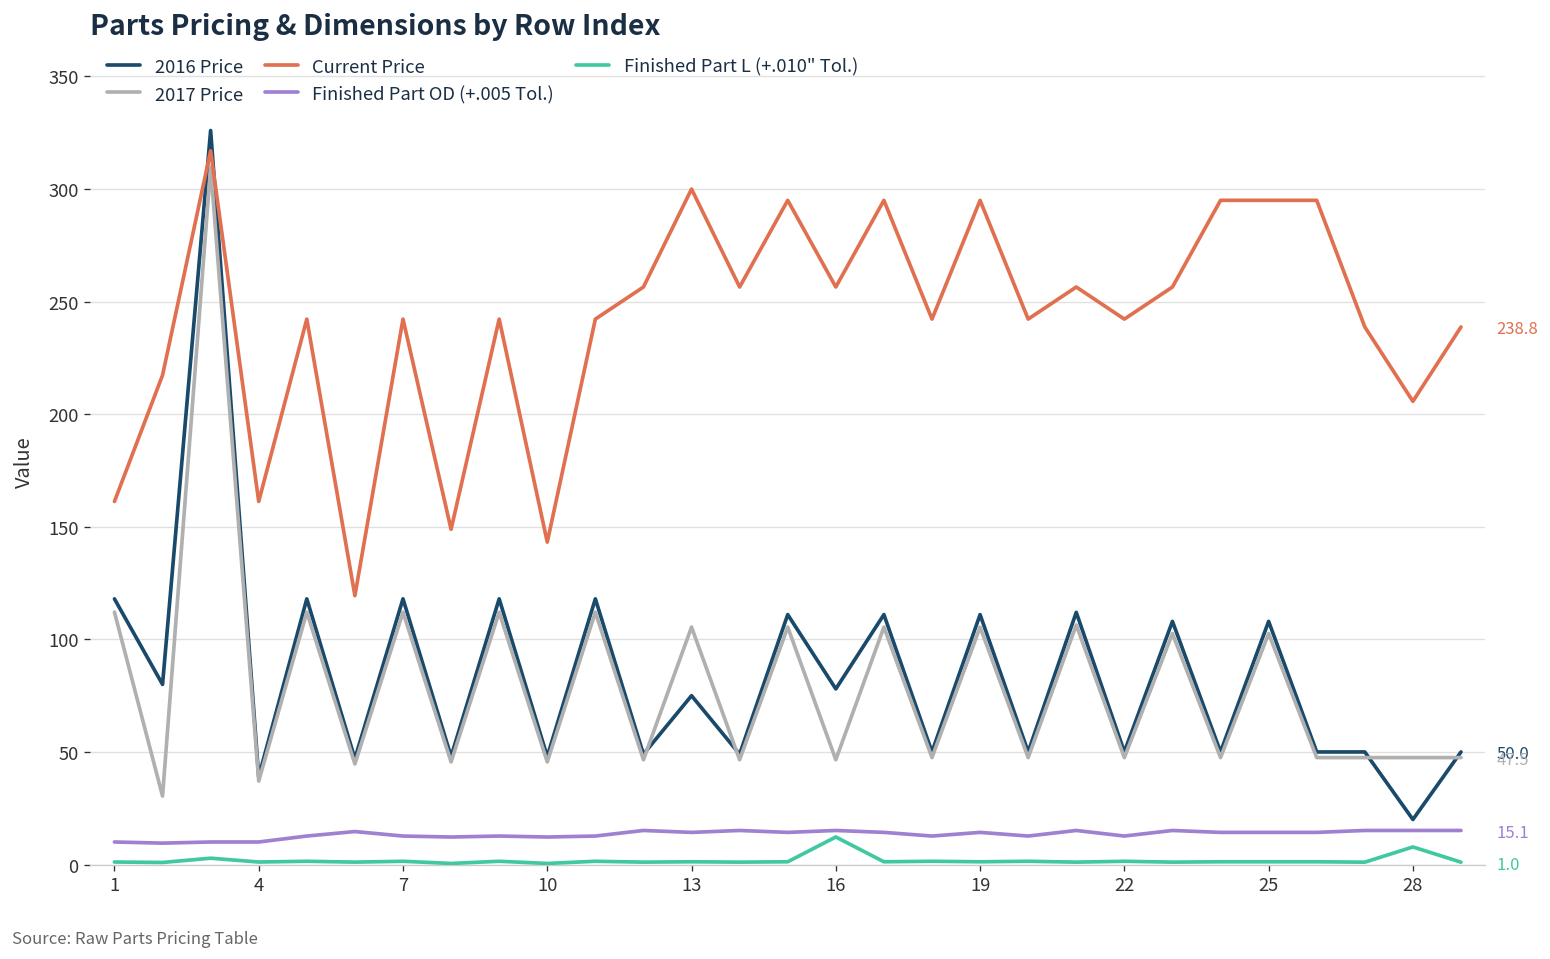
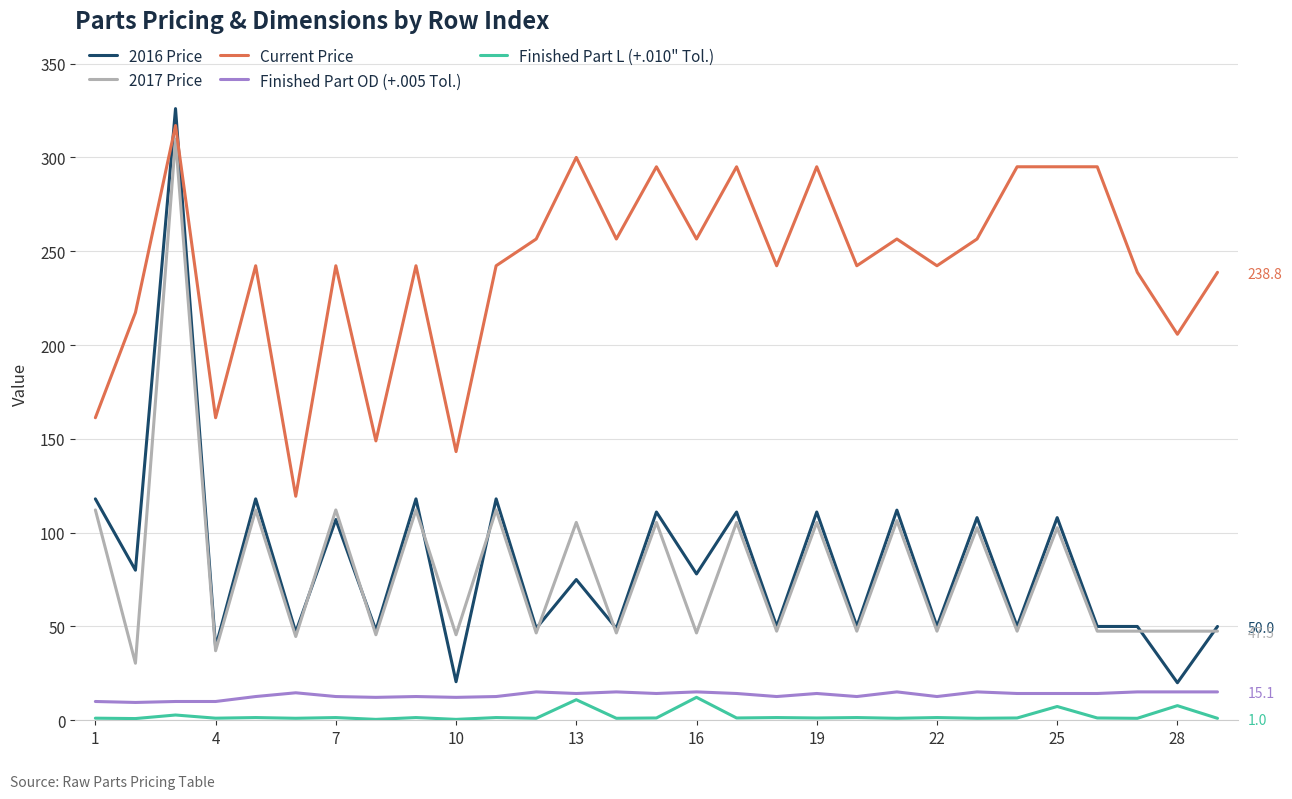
  {
    "2016 Price": {
      "1": 118,
      "4": 39,
-     "7": 118,
-     "10": 48,
+     "7": 107,
+     "10": 21,
      "13": 75,
      "16": 78,
      "19": 111,
      "22": 50,
      "25": 108,
      "28": 20
    },
    "Current Price": {
      "1": 161,
      "4": 161,
      "7": 242,
      "10": 143,
      "13": 300,
      "16": 257,
      "19": 295,
      "22": 242,
      "25": 295,
      "28": 206
    },
    "Finished Part L (+.010\" Tol.)": {
      "1": 1,
      "4": 1,
      "7": 1,
      "10": 0,
-     "13": 1,
+     "13": 11,
      "16": 12,
      "19": 1,
      "22": 1,
-     "25": 1,
+     "25": 7,
      "28": 8
    }
  }
